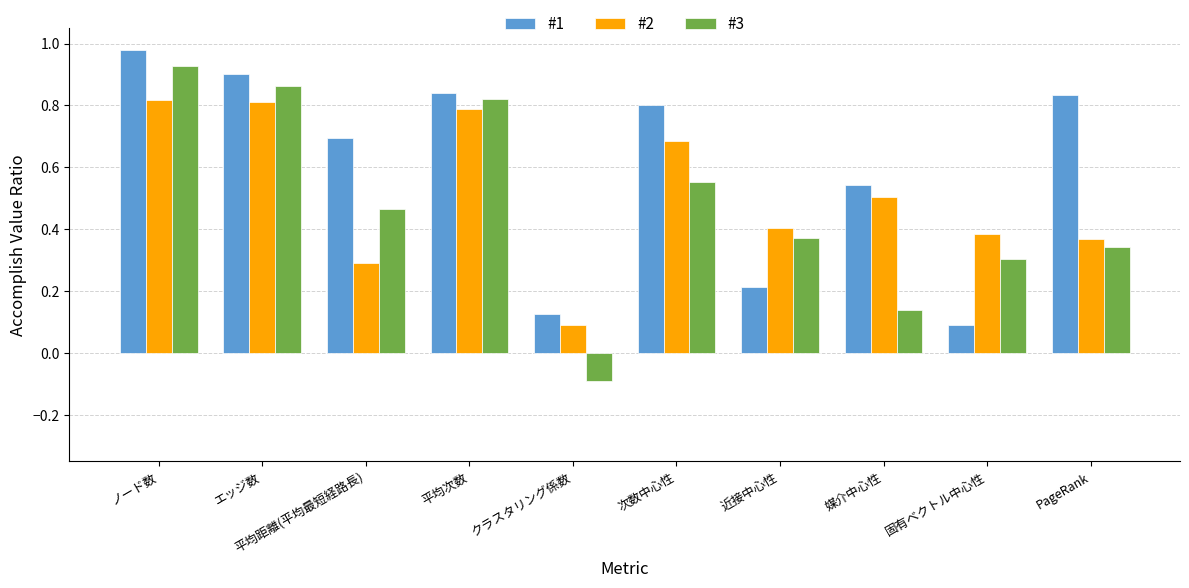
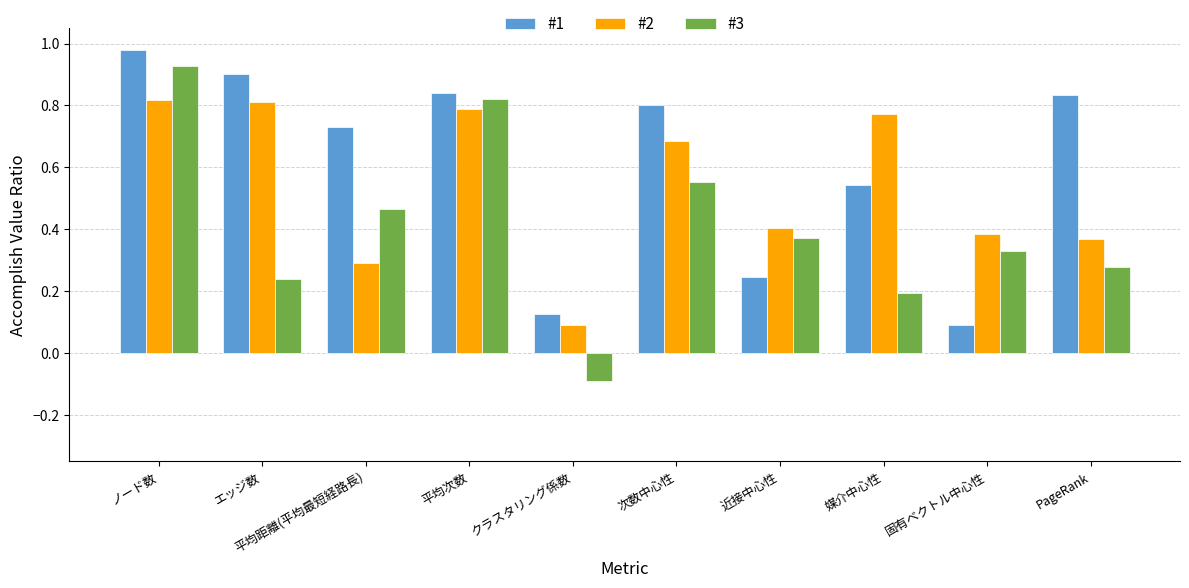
  {
    "#1": {
      "ノード数": 0.98,
      "エッジ数": 0.90,
-     "平均距離(平均最短経路長)": 0.69,
+     "平均距離(平均最短経路長)": 0.73,
      "平均次数": 0.84,
      "クラスタリング係数": 0.13,
      "次数中心性": 0.80,
-     "近接中心性": 0.21,
+     "近接中心性": 0.25,
      "媒介中心性": 0.54,
      "固有ベクトル中心性": 0.09,
      "PageRank": 0.83
    },
    "#2": {
      "ノード数": 0.82,
      "エッジ数": 0.81,
      "平均距離(平均最短経路長)": 0.29,
      "平均次数": 0.79,
      "クラスタリング係数": 0.09,
      "次数中心性": 0.68,
      "近接中心性": 0.40,
-     "媒介中心性": 0.50,
+     "媒介中心性": 0.77,
      "固有ベクトル中心性": 0.38,
      "PageRank": 0.37
    },
    "#3": {
      "ノード数": 0.93,
-     "エッジ数": 0.86,
+     "エッジ数": 0.24,
      "平均距離(平均最短経路長)": 0.46,
      "平均次数": 0.82,
      "クラスタリング係数": -0.09,
      "次数中心性": 0.55,
      "近接中心性": 0.37,
-     "媒介中心性": 0.14,
-     "固有ベクトル中心性": 0.30,
-     "PageRank": 0.34
+     "媒介中心性": 0.20,
+     "固有ベクトル中心性": 0.33,
+     "PageRank": 0.28
    }
  }
